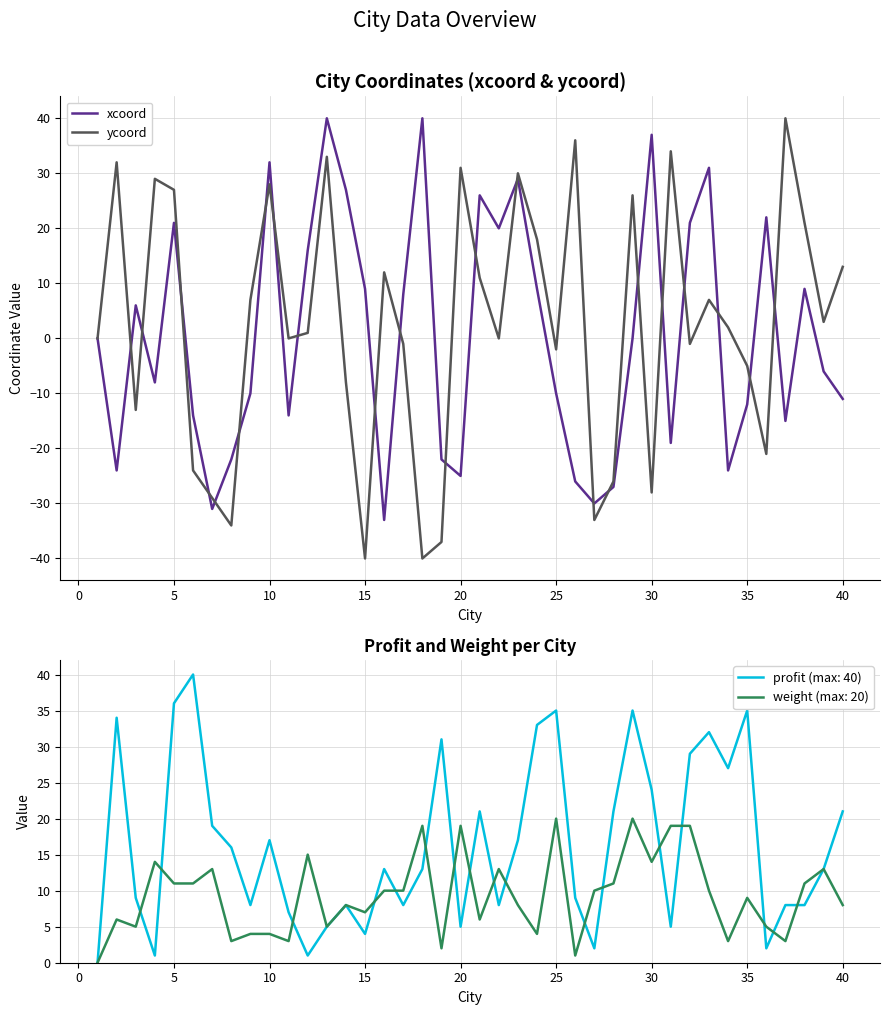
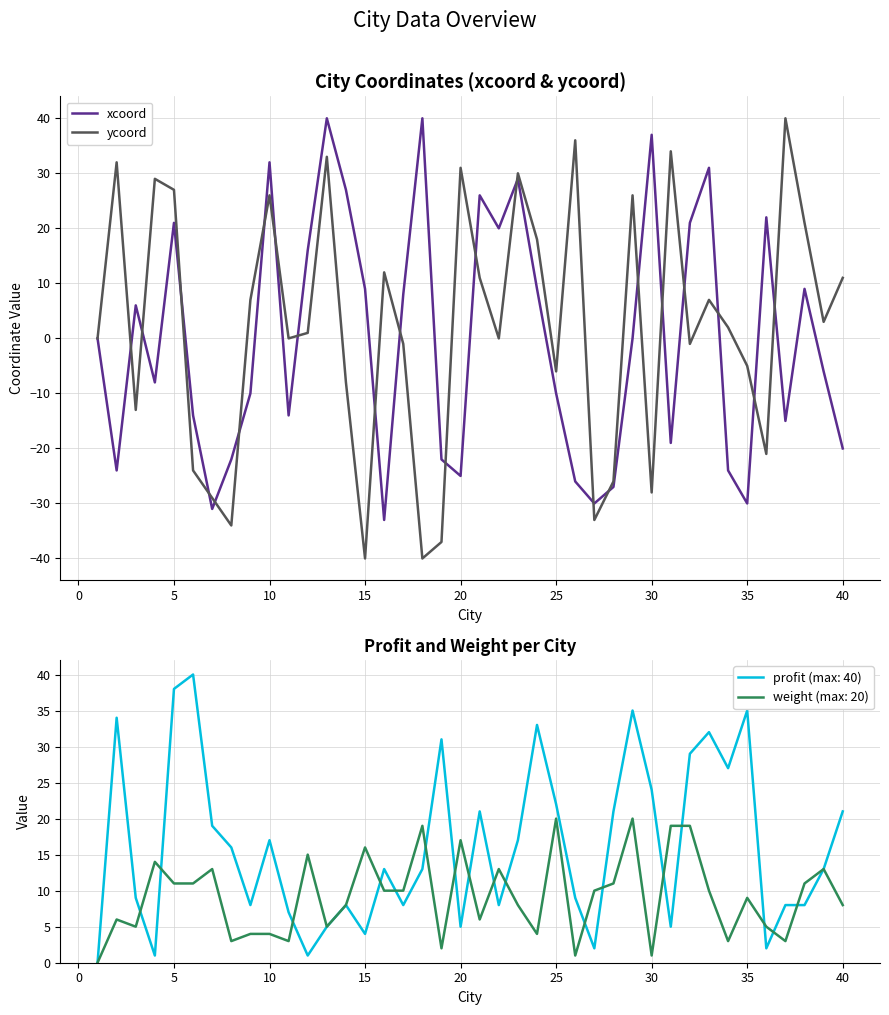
  {
    "City Coordinates (xcoord & ycoord)": {
      "xcoord": {
        "5": 21,
        "10": 32,
        "15": 9,
        "20": -25,
        "25": -10,
        "30": 37,
-       "35": -12,
-       "40": -11
+       "35": -30,
+       "40": -20
      },
      "ycoord": {
        "5": 27,
-       "10": 28,
+       "10": 26,
        "15": -40,
        "20": 31,
-       "25": -2,
+       "25": -6,
        "30": -28,
        "35": -5,
-       "40": 13
+       "40": 11
      }
    },
    "Profit and Weight per City": {
      "profit (max: 40)": {
-       "5": 36,
+       "5": 38,
        "10": 17,
        "15": 4,
        "20": 5,
-       "25": 35,
+       "25": 22,
        "30": 24,
        "35": 35,
        "40": 21
      },
      "weight (max: 20)": {
        "5": 11,
        "10": 4,
-       "15": 7,
-       "20": 19,
+       "15": 16,
+       "20": 17,
        "25": 20,
-       "30": 14,
+       "30": 1,
        "35": 9,
        "40": 8
      }
    }
  }
